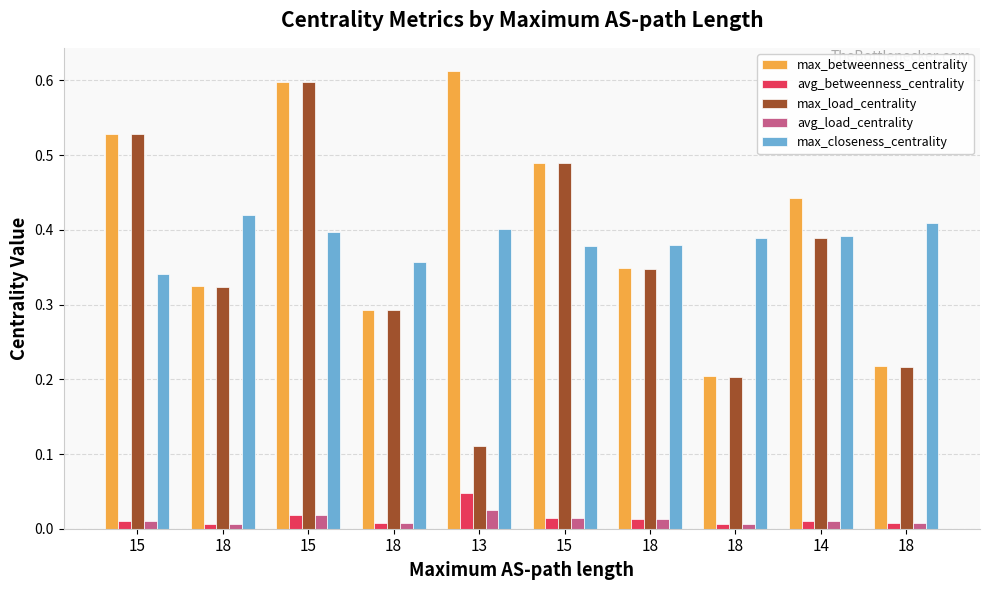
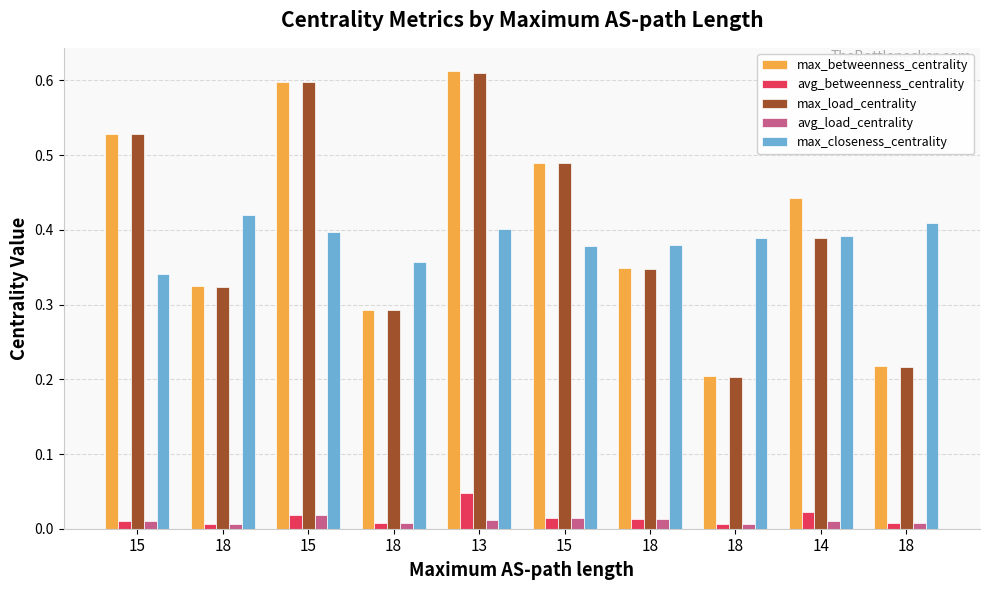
  {
    "max_betweenness_centrality": {
      "13": 0.61,
      "14": 0.44
    },
    "avg_betweenness_centrality": {
      "13": 0.05,
-     "14": 0.01
+     "14": 0.02
    },
    "max_load_centrality": {
-     "13": 0.11,
+     "13": 0.61,
      "14": 0.39
    },
    "avg_load_centrality": {
-     "13": 0.03,
+     "13": 0.01,
      "14": 0.01
    },
    "max_closeness_centrality": {
      "13": 0.40,
      "14": 0.39
    }
  }
